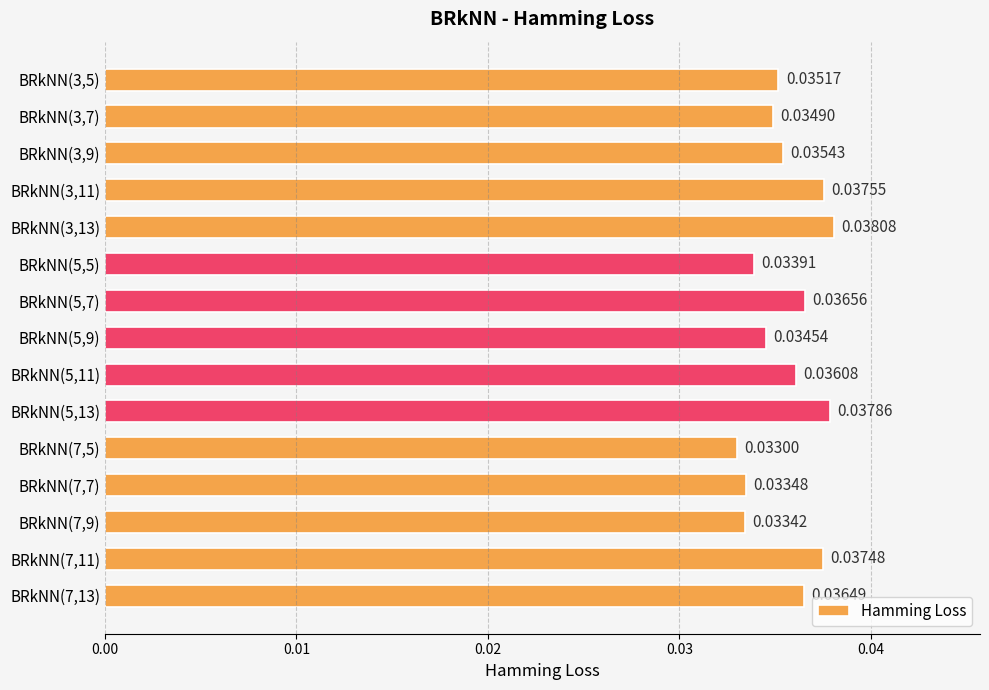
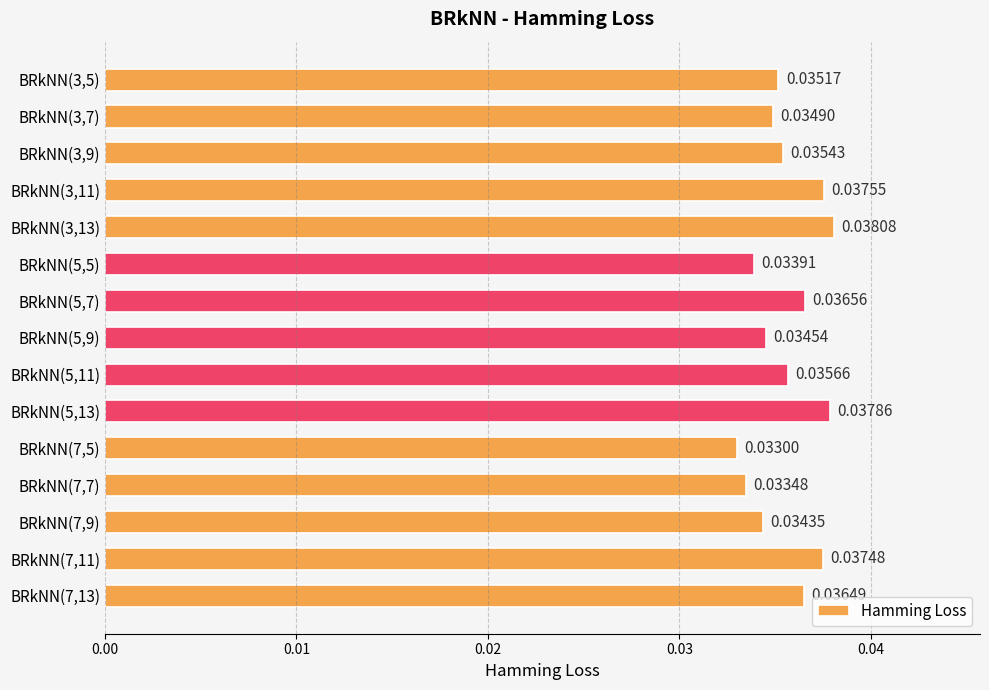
  {
    "BRkNN(3,5)": 0.03517,
    "BRkNN(3,7)": 0.03490,
    "BRkNN(3,9)": 0.03543,
    "BRkNN(3,11)": 0.03755,
    "BRkNN(3,13)": 0.03808,
    "BRkNN(5,5)": 0.03391,
    "BRkNN(5,7)": 0.03656,
    "BRkNN(5,9)": 0.03454,
-   "BRkNN(5,11)": 0.03608,
+   "BRkNN(5,11)": 0.03566,
    "BRkNN(5,13)": 0.03786,
    "BRkNN(7,5)": 0.03300,
    "BRkNN(7,7)": 0.03348,
-   "BRkNN(7,9)": 0.03342,
+   "BRkNN(7,9)": 0.03435,
    "BRkNN(7,11)": 0.03748
  }
